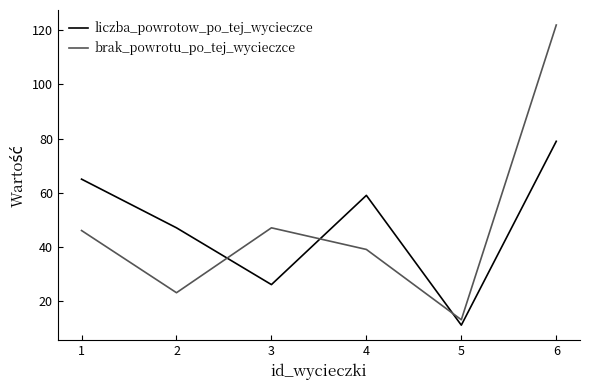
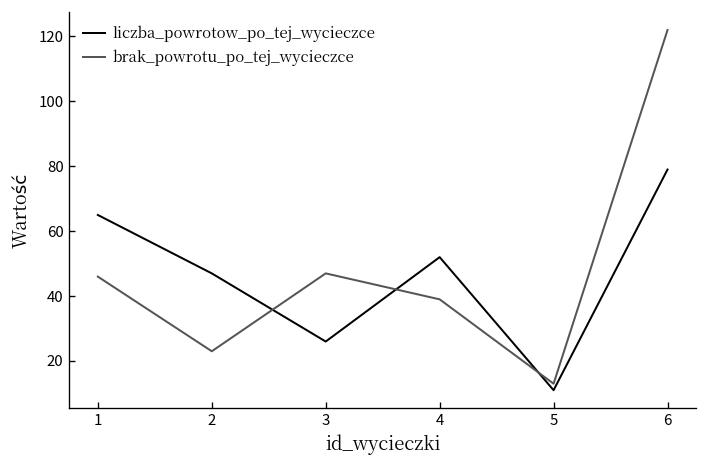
  {
    "liczba_powrotow_po_tej_wycieczce": {
      "1": 65,
      "2": 47,
      "3": 26,
-     "4": 59,
+     "4": 52,
      "5": 11,
      "6": 79
    },
    "brak_powrotu_po_tej_wycieczce": {
      "1": 46,
      "2": 23,
      "3": 47,
      "4": 39,
      "5": 13,
      "6": 122
    }
  }
